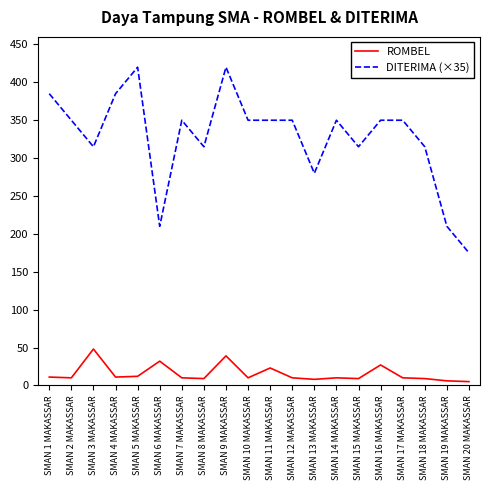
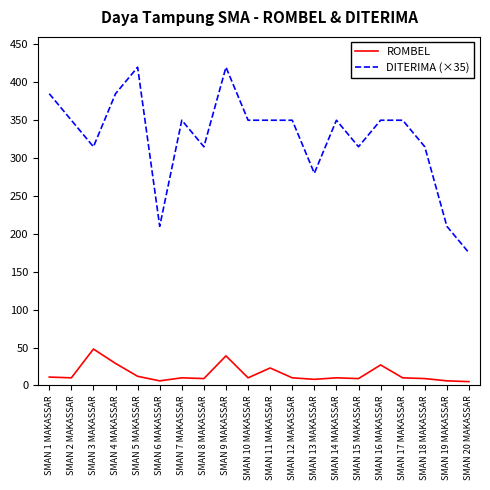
  {
    "ROMBEL": {
      "SMAN 1 MAKASSAR": 10,
      "SMAN 2 MAKASSAR": 10,
      "SMAN 3 MAKASSAR": 50,
-     "SMAN 4 MAKASSAR": 10,
+     "SMAN 4 MAKASSAR": 30,
      "SMAN 5 MAKASSAR": 10,
-     "SMAN 6 MAKASSAR": 30,
+     "SMAN 6 MAKASSAR": 10,
      "SMAN 7 MAKASSAR": 10,
      "SMAN 8 MAKASSAR": 10,
      "SMAN 9 MAKASSAR": 40,
      "SMAN 10 MAKASSAR": 10,
      "SMAN 11 MAKASSAR": 20,
      "SMAN 12 MAKASSAR": 10,
      "SMAN 13 MAKASSAR": 10,
      "SMAN 14 MAKASSAR": 10,
      "SMAN 15 MAKASSAR": 10,
      "SMAN 16 MAKASSAR": 30,
      "SMAN 17 MAKASSAR": 10,
      "SMAN 18 MAKASSAR": 10,
      "SMAN 19 MAKASSAR": 10,
      "SMAN 20 MAKASSAR": 10
    },
    "DITERIMA (×35)": {
      "SMAN 1 MAKASSAR": 390,
      "SMAN 2 MAKASSAR": 350,
      "SMAN 3 MAKASSAR": 320,
      "SMAN 4 MAKASSAR": 390,
      "SMAN 5 MAKASSAR": 420,
      "SMAN 6 MAKASSAR": 210,
      "SMAN 7 MAKASSAR": 350,
      "SMAN 8 MAKASSAR": 320,
      "SMAN 9 MAKASSAR": 420,
      "SMAN 10 MAKASSAR": 350,
      "SMAN 11 MAKASSAR": 350,
      "SMAN 12 MAKASSAR": 350,
      "SMAN 13 MAKASSAR": 280,
      "SMAN 14 MAKASSAR": 350,
      "SMAN 15 MAKASSAR": 320,
      "SMAN 16 MAKASSAR": 350,
      "SMAN 17 MAKASSAR": 350,
      "SMAN 18 MAKASSAR": 320,
      "SMAN 19 MAKASSAR": 210,
      "SMAN 20 MAKASSAR": 180
    }
  }
